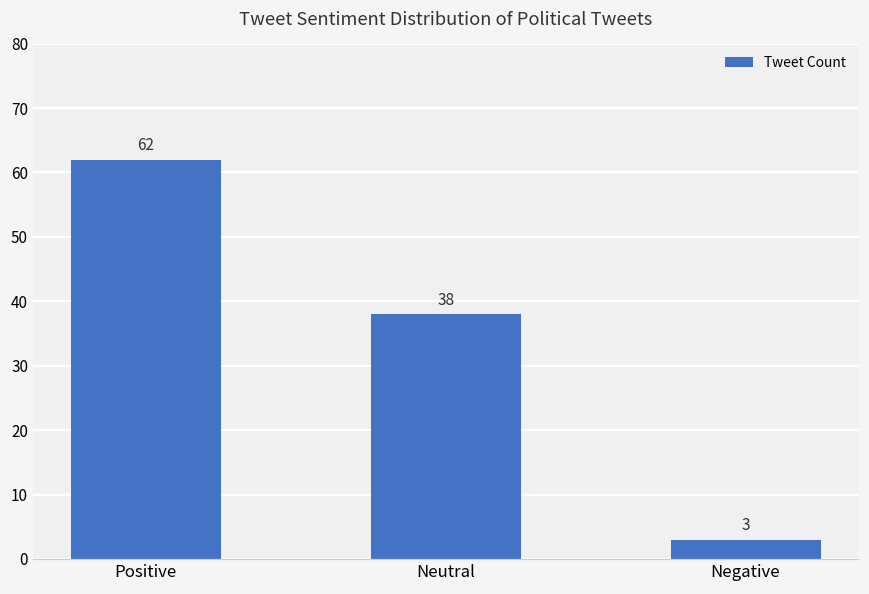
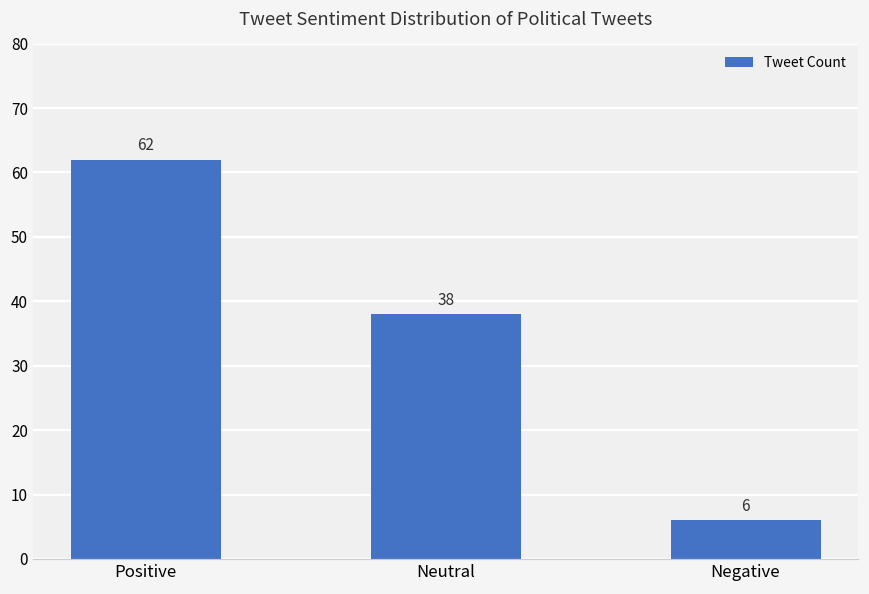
  {
    "Positive": 62,
    "Neutral": 38,
-   "Negative": 3
+   "Negative": 6
  }
